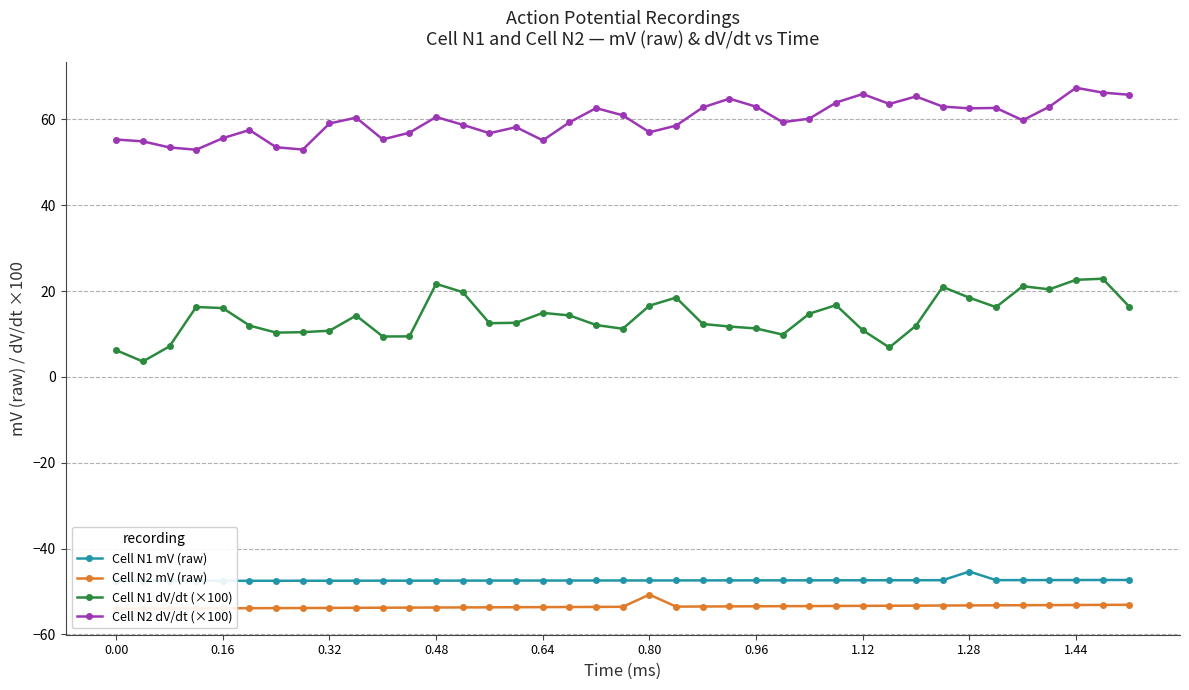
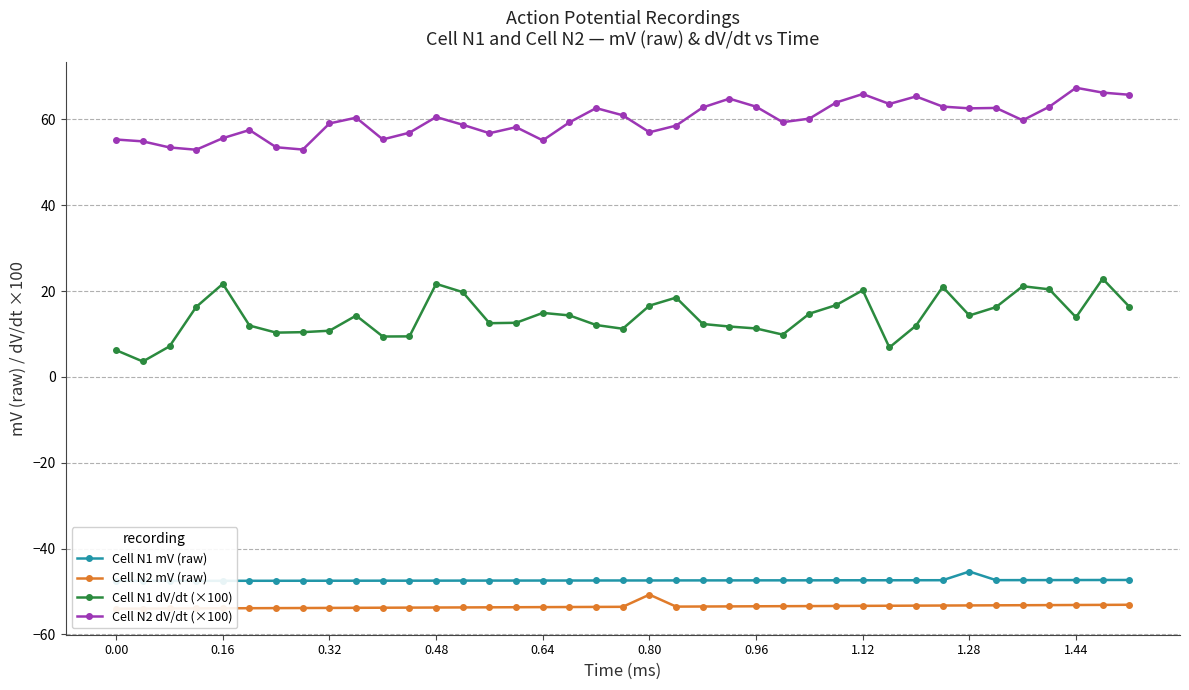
  {
    "Cell N1 mV (raw)": {
      "0.32": -47,
      "0.48": -47,
      "0.64": -47,
      "0.80": -47,
      "0.96": -47,
      "1.12": -47,
      "1.28": -45,
      "1.44": -47
    },
    "Cell N2 mV (raw)": {
      "0.32": -54,
      "0.48": -54,
      "0.64": -54,
      "0.80": -51,
      "0.96": -53,
      "1.12": -53,
      "1.28": -53,
      "1.44": -53
    },
    "Cell N1 dV/dt (×100)": {
      "0.00": 6,
-     "0.16": 16,
+     "0.16": 22,
      "0.32": 11,
      "0.48": 22,
      "0.64": 15,
      "0.80": 17,
      "0.96": 11,
-     "1.12": 11,
-     "1.28": 18,
-     "1.44": 23
+     "1.12": 20,
+     "1.28": 14,
+     "1.44": 14
    },
    "Cell N2 dV/dt (×100)": {
      "0.00": 55,
      "0.16": 56,
      "0.32": 59,
      "0.48": 61,
      "0.64": 55,
      "0.80": 57,
      "0.96": 63,
      "1.12": 66,
      "1.28": 63,
      "1.44": 67
    }
  }
